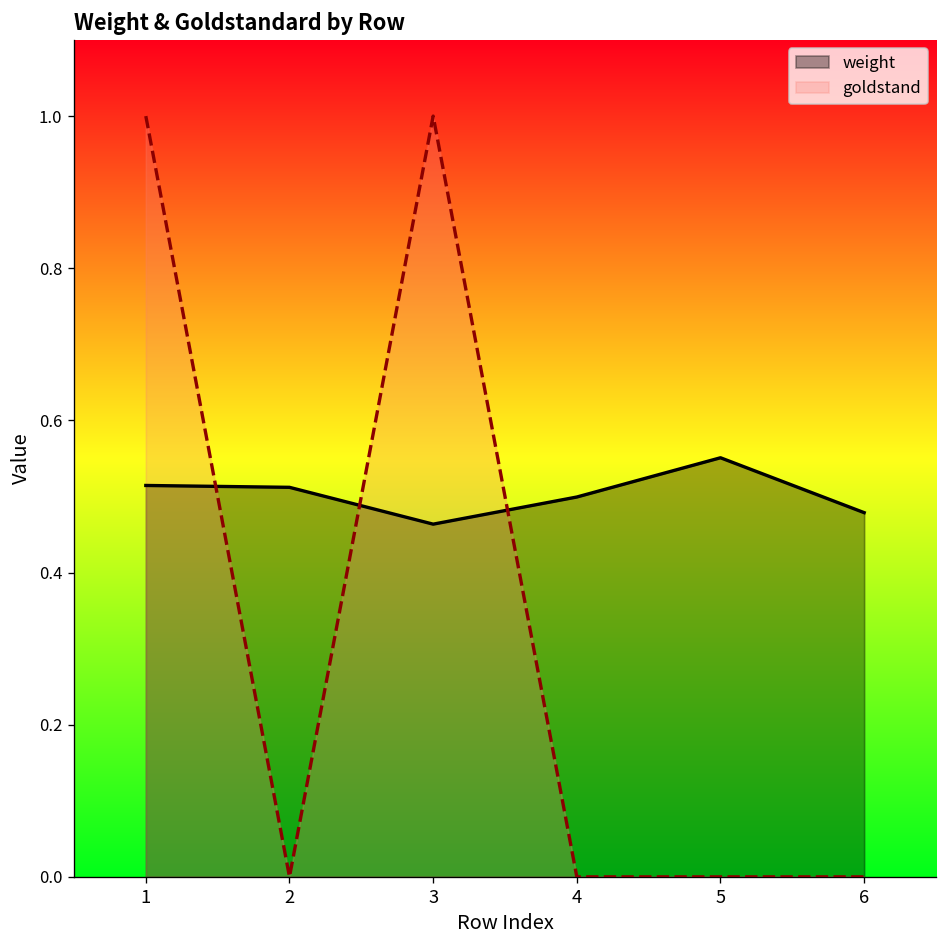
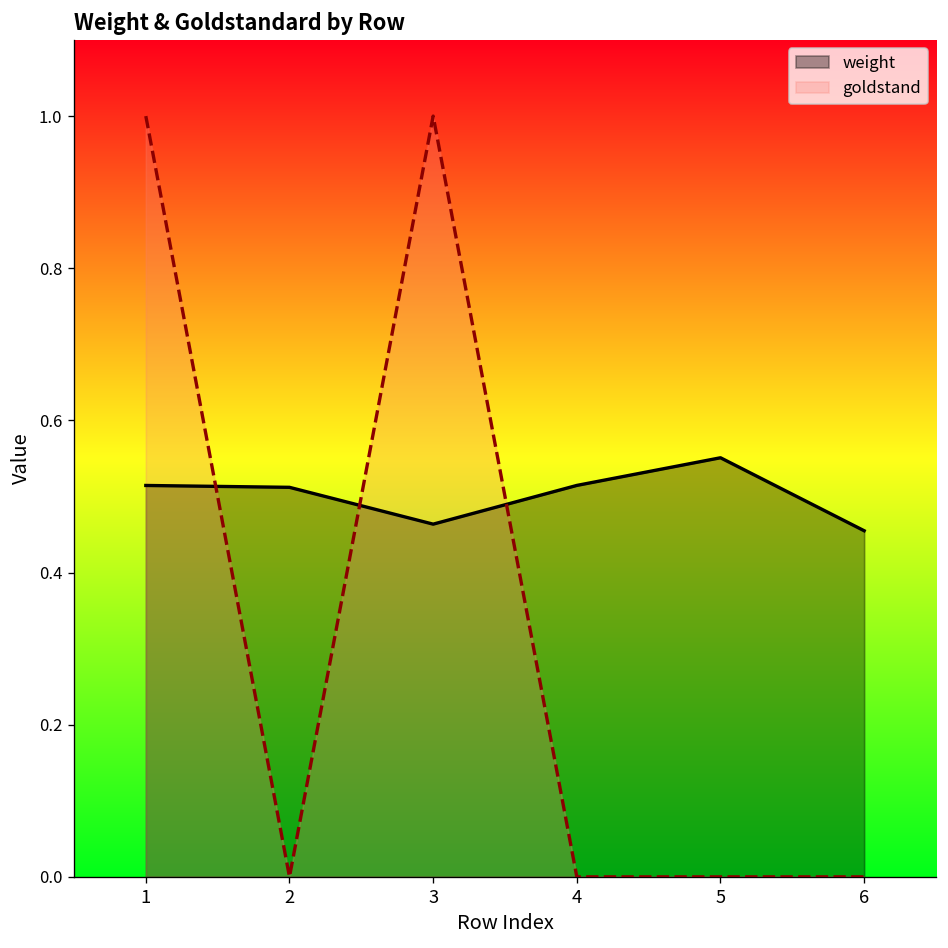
  {
    "weight": {
      "1": 0.51,
      "2": 0.51,
      "3": 0.46,
-     "4": 0.50,
+     "4": 0.51,
      "5": 0.55,
-     "6": 0.48
+     "6": 0.45
    },
    "goldstand": {
      "1": 1.00,
      "2": 0.00,
      "3": 1.00,
      "4": 0.00,
      "5": 0.00,
      "6": 0.00
    }
  }
